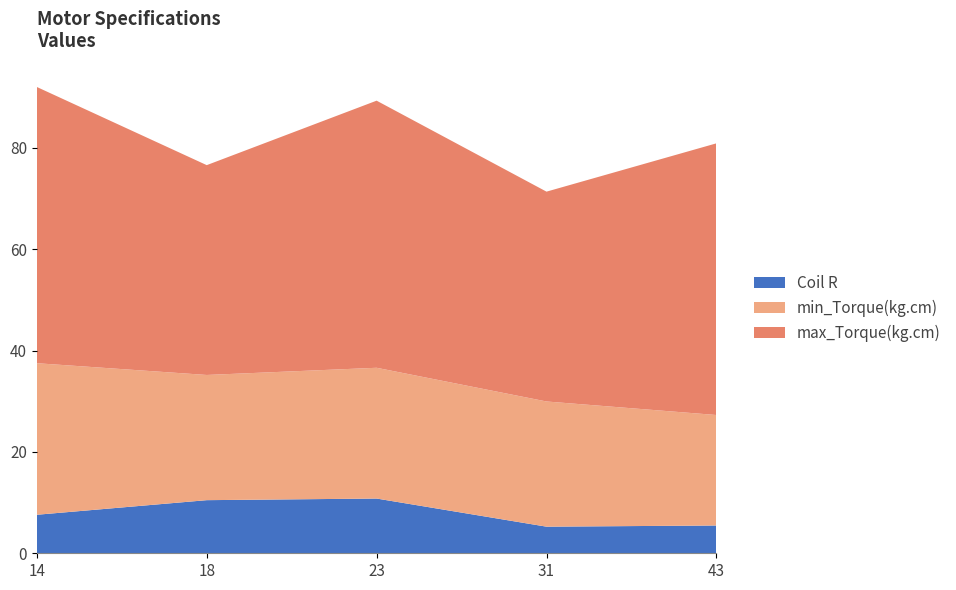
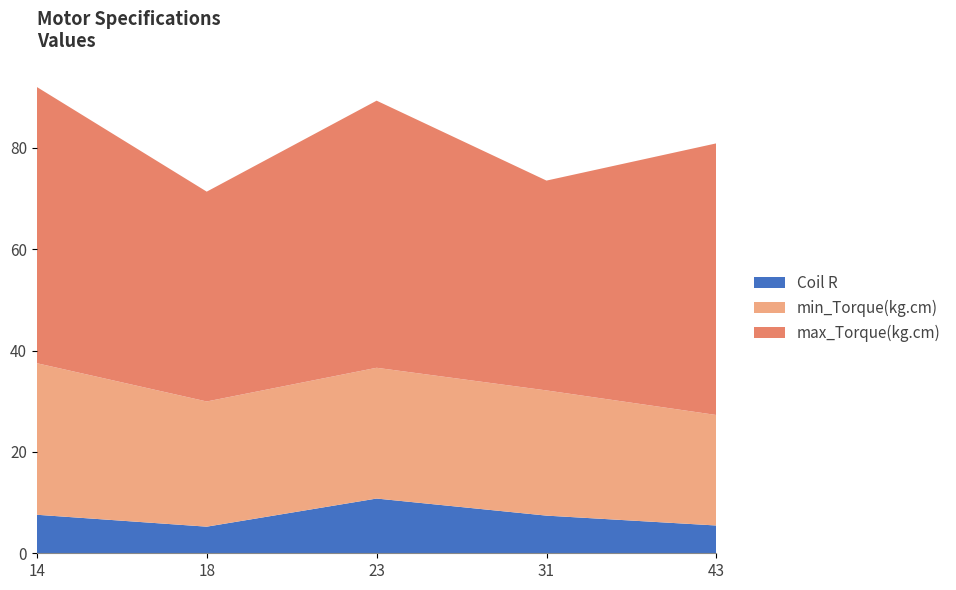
  {
    "Coil R": {
-     "18": 10,
-     "31": 5
+     "18": 5,
+     "31": 7
    }
  }
